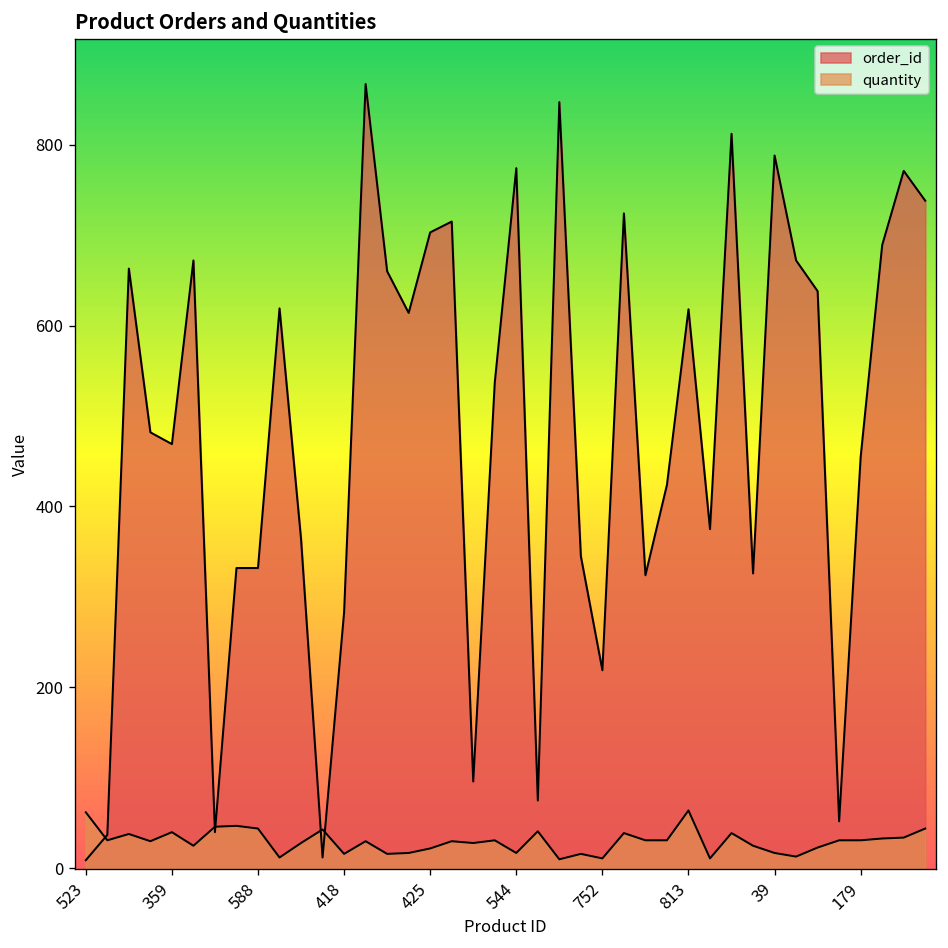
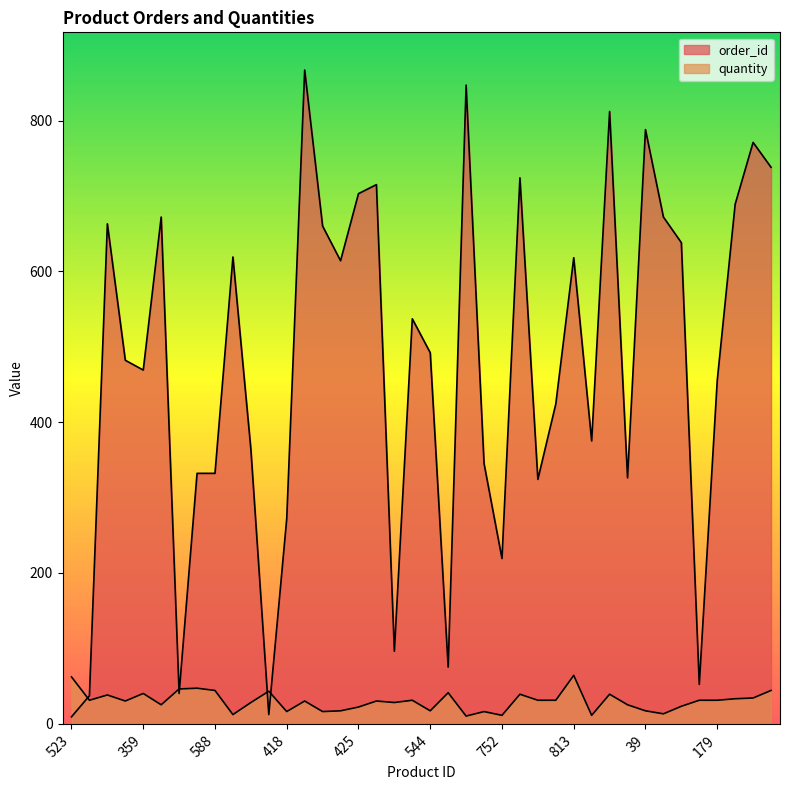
  {
    "order_id": {
      "523": 10,
      "359": 470,
      "588": 330,
-     "418": 280,
+     "418": 270,
      "425": 700,
-     "544": 770,
+     "544": 490,
      "752": 220,
      "813": 620,
      "179": 460
    },
    "quantity": {
      "523": 60,
      "359": 40,
      "588": 40,
      "418": 20,
      "425": 20,
      "544": 20,
      "752": 10,
      "813": 60,
      "179": 30
    }
  }
